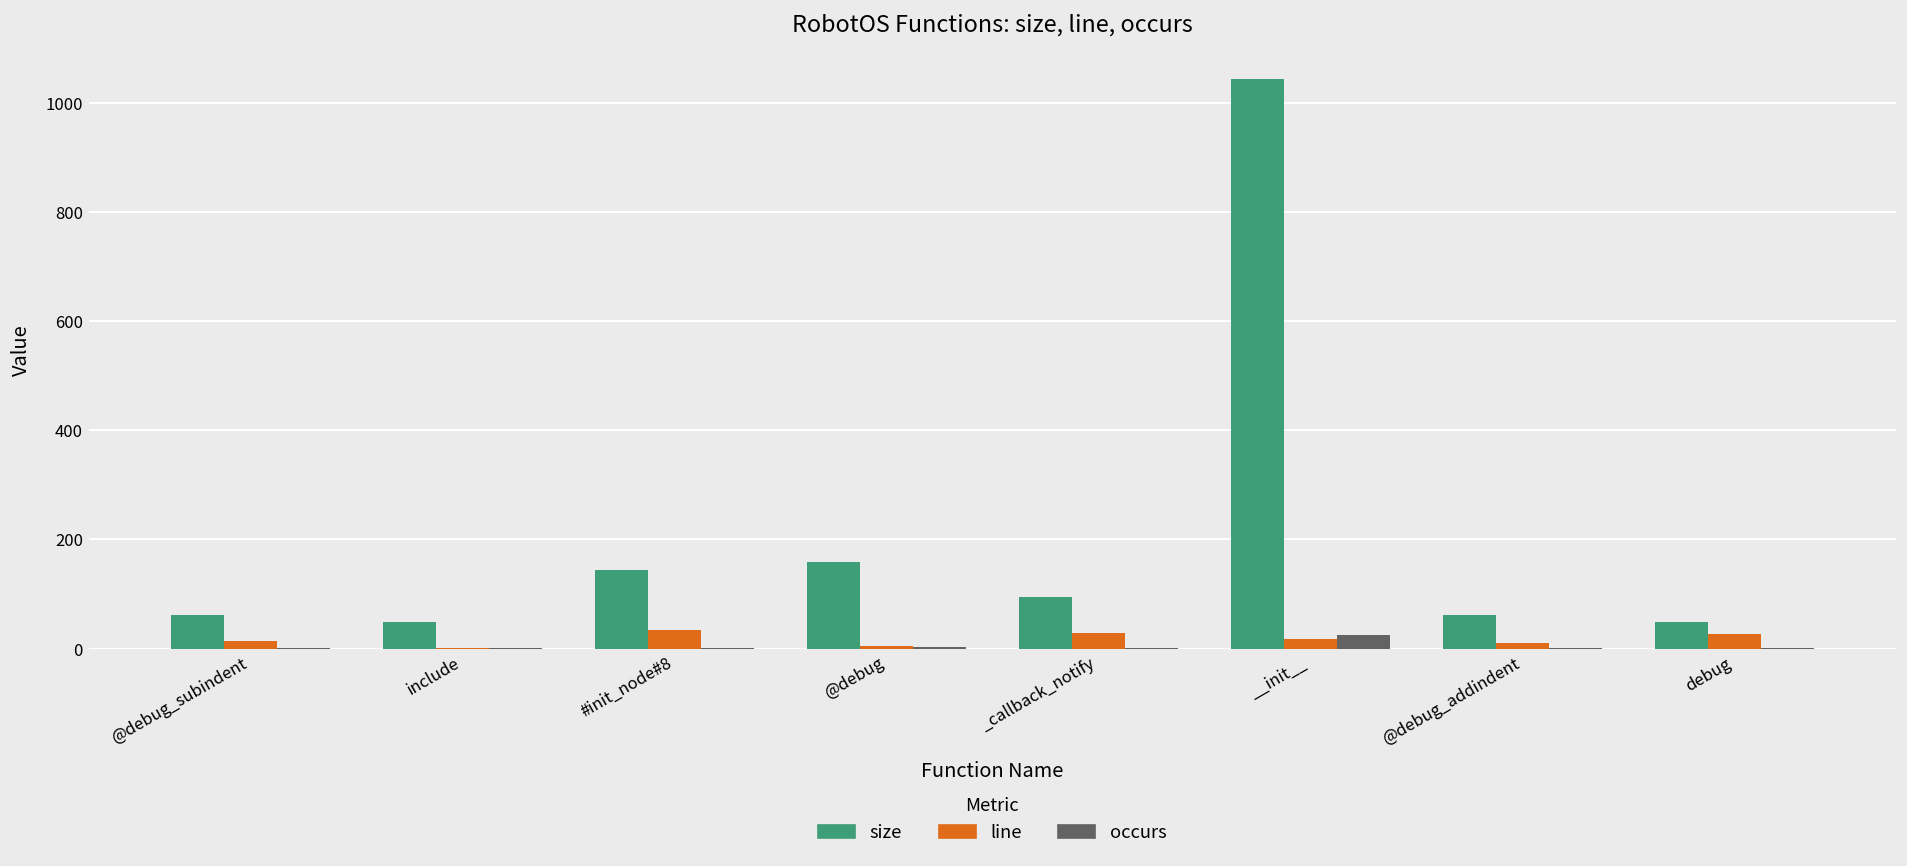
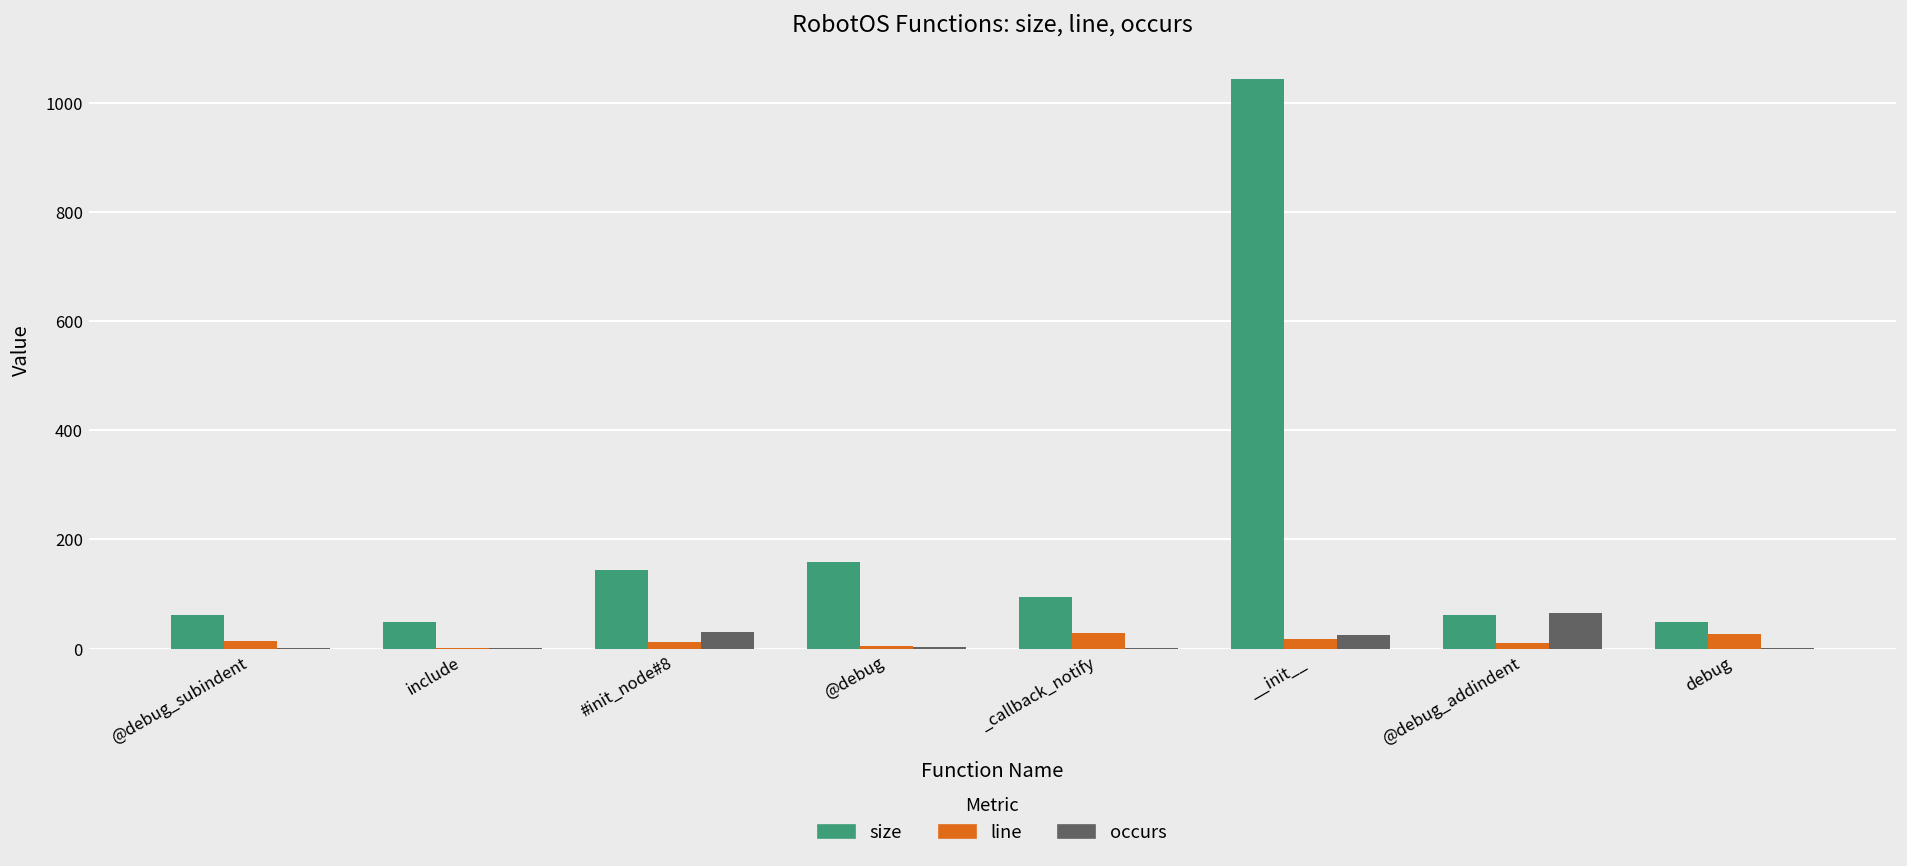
  {
    "size": {
      "@debug_subindent": 60,
      "include": 50,
      "#init_node#8": 140,
      "@debug": 160,
      "_callback_notify": 90,
      "__init__": 1040,
      "@debug_addindent": 60,
      "debug": 50
    },
    "line": {
      "@debug_subindent": 10,
-     "#init_node#8": 40,
+     "#init_node#8": 10,
      "_callback_notify": 30,
      "__init__": 20,
      "@debug_addindent": 10,
      "debug": 30
    },
    "occurs": {
-     "#init_node#8": 0,
+     "#init_node#8": 30,
      "__init__": 30,
-     "@debug_addindent": 0
+     "@debug_addindent": 70
    }
  }
